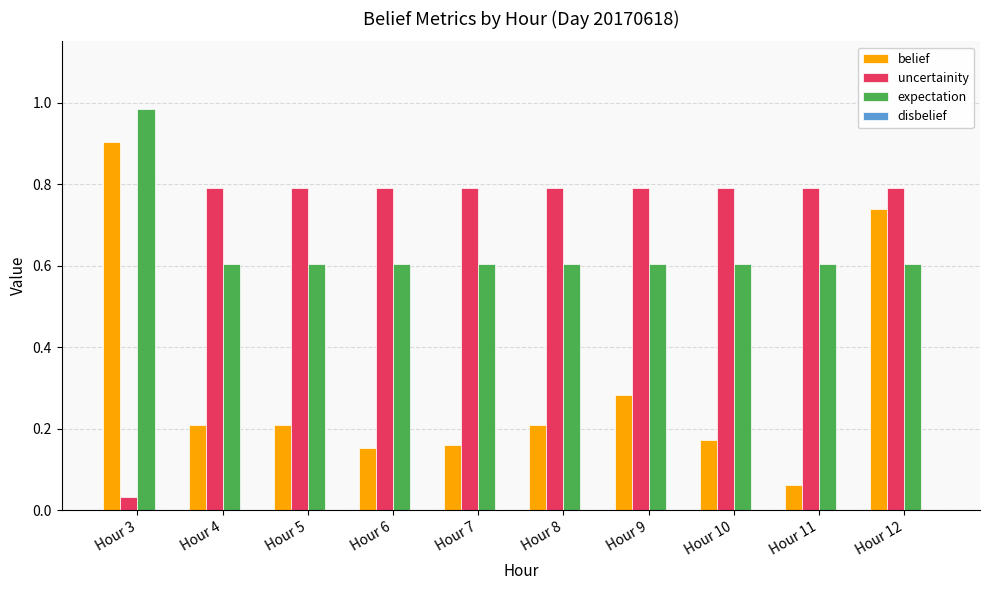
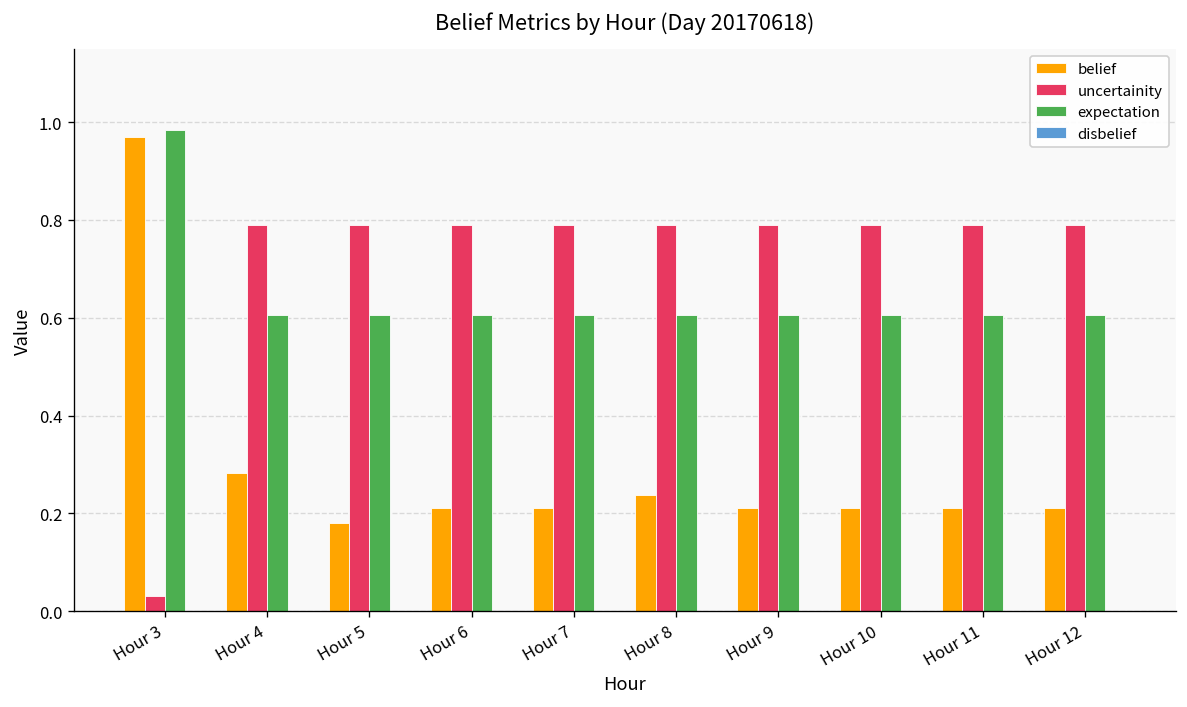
  {
    "belief": {
-     "Hour 3": 0.90,
-     "Hour 4": 0.21,
-     "Hour 5": 0.21,
-     "Hour 6": 0.15,
-     "Hour 7": 0.16,
-     "Hour 8": 0.21,
-     "Hour 9": 0.28,
-     "Hour 10": 0.17,
-     "Hour 11": 0.06,
-     "Hour 12": 0.74
+     "Hour 3": 0.97,
+     "Hour 4": 0.28,
+     "Hour 5": 0.18,
+     "Hour 6": 0.21,
+     "Hour 7": 0.21,
+     "Hour 8": 0.24,
+     "Hour 9": 0.21,
+     "Hour 10": 0.21,
+     "Hour 11": 0.21,
+     "Hour 12": 0.21
    },
    "uncertainity": {
      "Hour 3": 0.03,
      "Hour 4": 0.79,
      "Hour 5": 0.79,
      "Hour 6": 0.79,
      "Hour 7": 0.79,
      "Hour 8": 0.79,
      "Hour 9": 0.79,
      "Hour 10": 0.79,
      "Hour 11": 0.79,
      "Hour 12": 0.79
    },
    "expectation": {
      "Hour 3": 0.98,
      "Hour 4": 0.61,
      "Hour 5": 0.61,
      "Hour 6": 0.61,
      "Hour 7": 0.61,
      "Hour 8": 0.61,
      "Hour 9": 0.61,
      "Hour 10": 0.61,
      "Hour 11": 0.61,
      "Hour 12": 0.61
    },
    "disbelief": {
      "Hour 3": 0.00,
      "Hour 4": 0.00,
      "Hour 5": 0.00,
      "Hour 6": 0.00,
      "Hour 7": 0.00,
      "Hour 8": 0.00,
      "Hour 9": 0.00,
      "Hour 10": 0.00,
      "Hour 11": 0.00,
      "Hour 12": 0.00
    }
  }
